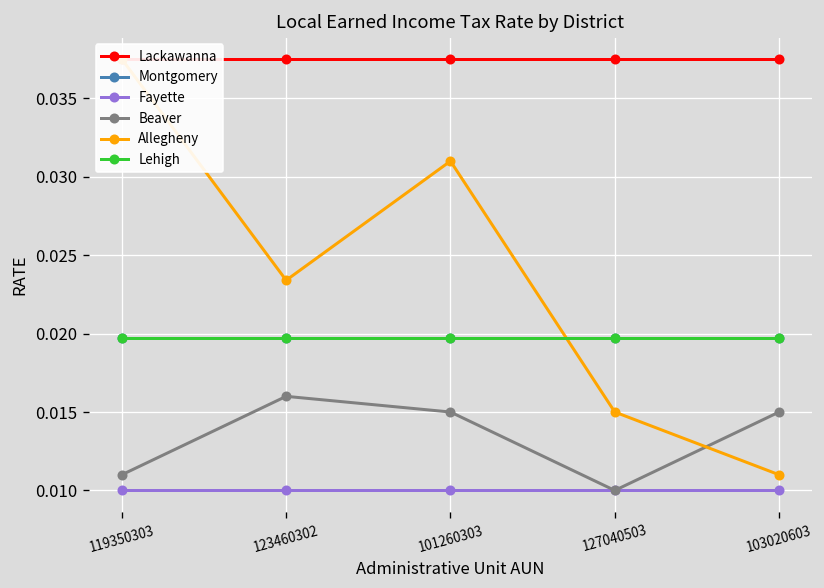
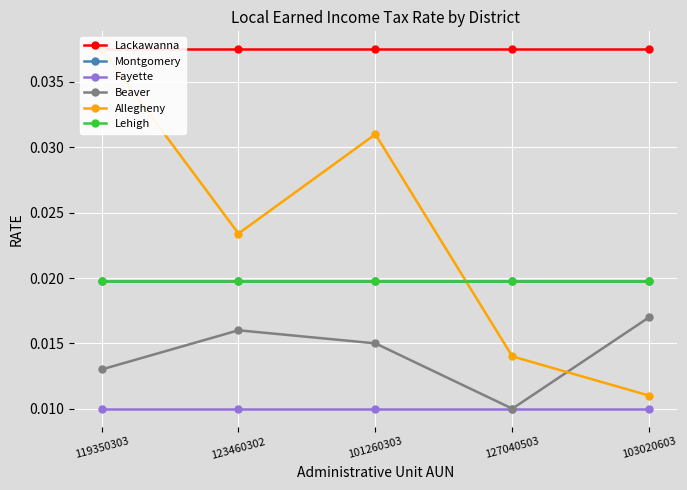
  {
    "Lackawanna": {
      "123460302": 0.0375,
      "101260303": 0.0375,
      "127040503": 0.0375,
      "103020603": 0.0375
    },
    "Lehigh": {
      "119350303": 0.0198,
      "123460302": 0.0198,
      "101260303": 0.0198,
      "127040503": 0.0198,
      "103020603": 0.0198
    },
    "Fayette": {
      "119350303": 0.010,
      "123460302": 0.010,
      "101260303": 0.010,
      "103020603": 0.010
    },
    "Beaver": {
-     "119350303": 0.011,
+     "119350303": 0.013,
      "123460302": 0.016,
      "101260303": 0.015,
-     "103020603": 0.015
+     "103020603": 0.017
    },
    "Allegheny": {
      "123460302": 0.0234,
      "101260303": 0.031,
-     "127040503": 0.015,
+     "127040503": 0.014,
      "103020603": 0.011
    }
  }
